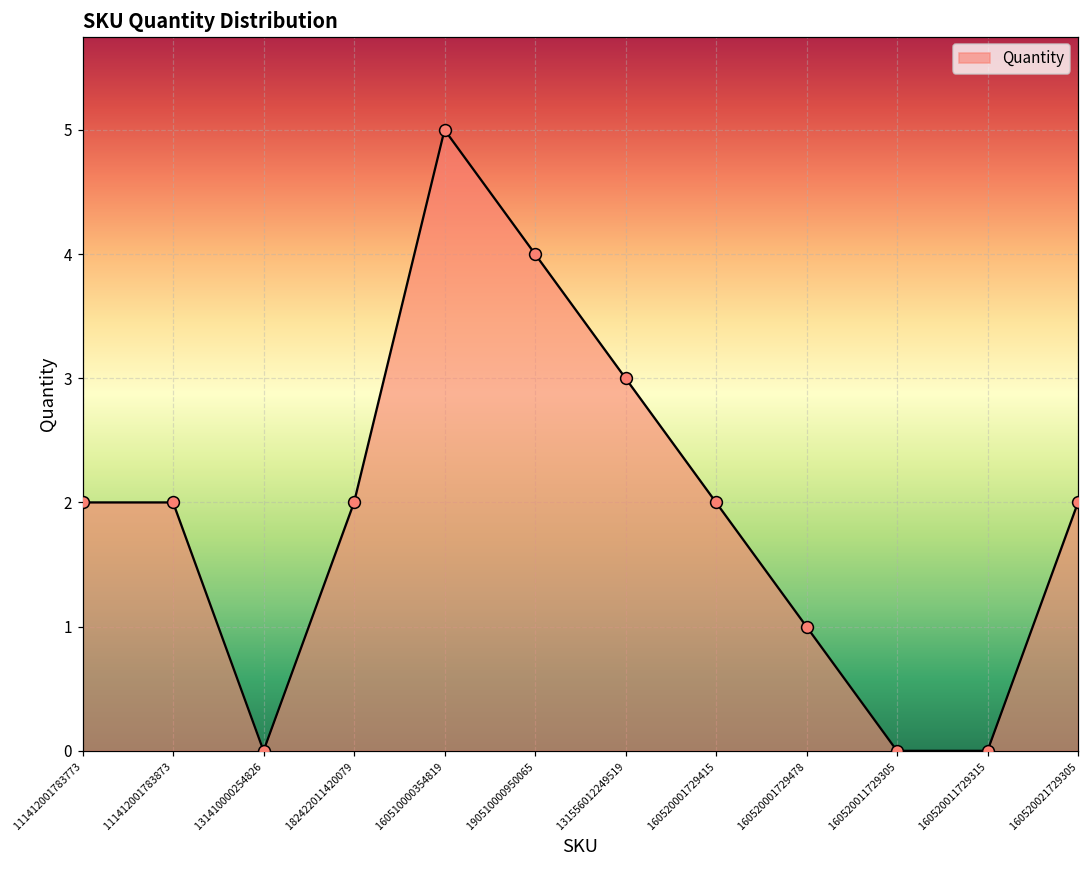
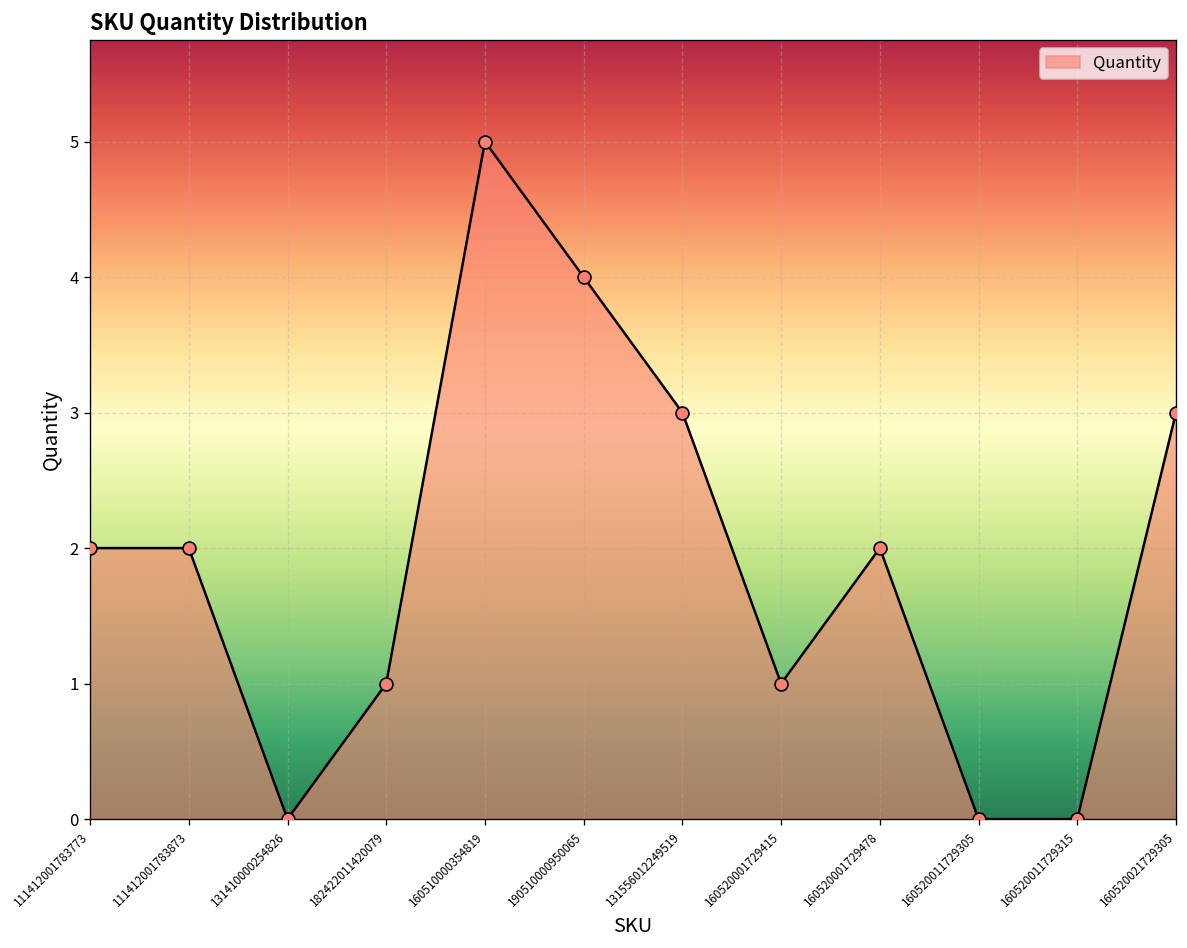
  {
    "111412001783773": 2,
    "111412001783873": 2,
    "131410000254826": 0,
-   "182422011420079": 2,
+   "182422011420079": 1,
    "160510000354819": 5,
    "190510000950065": 4,
    "131556012249519": 3,
-   "160520001729415": 2,
-   "160520001729478": 1,
+   "160520001729415": 1,
+   "160520001729478": 2,
    "160520011729305": 0,
    "160520011729315": 0,
-   "160520021729305": 2
+   "160520021729305": 3
  }
